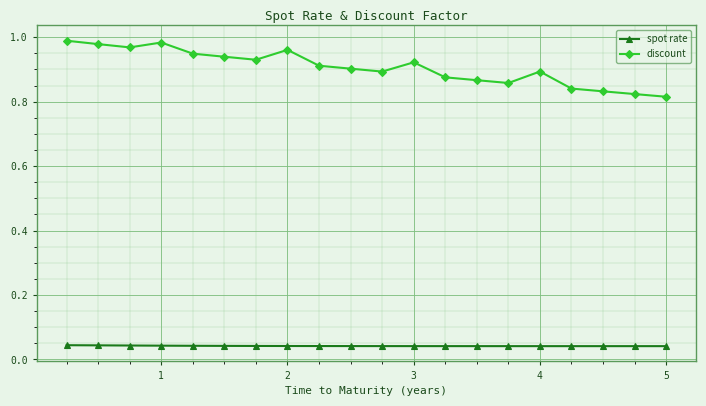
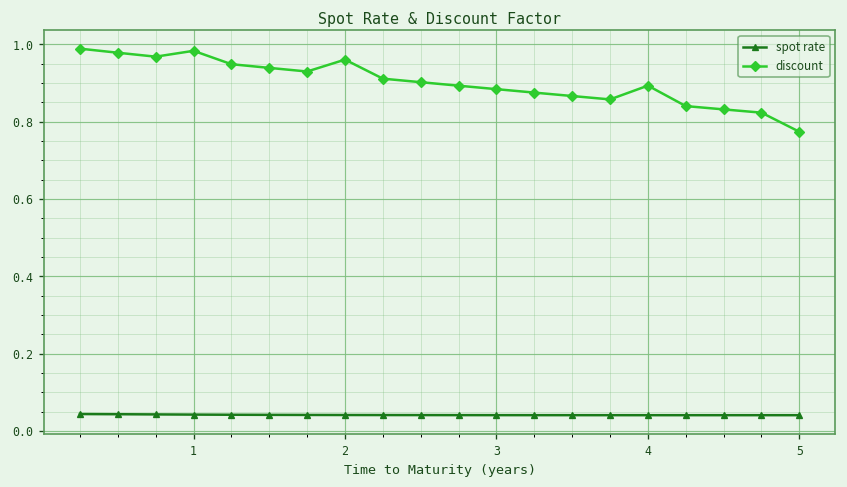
  {
    "spot rate": {
      "1": 0.04,
      "2": 0.04,
      "3": 0.04,
      "4": 0.04,
      "5": 0.04
    },
    "discount": {
      "1": 0.98,
      "2": 0.96,
-     "3": 0.92,
+     "3": 0.88,
      "4": 0.89,
-     "5": 0.82
+     "5": 0.77
    }
  }
